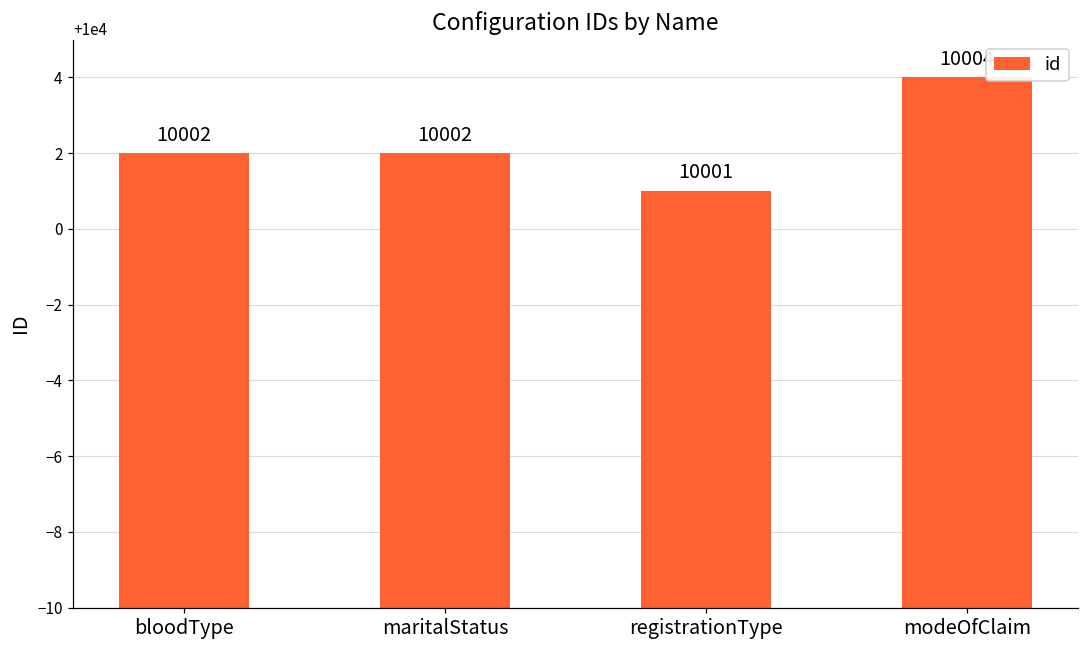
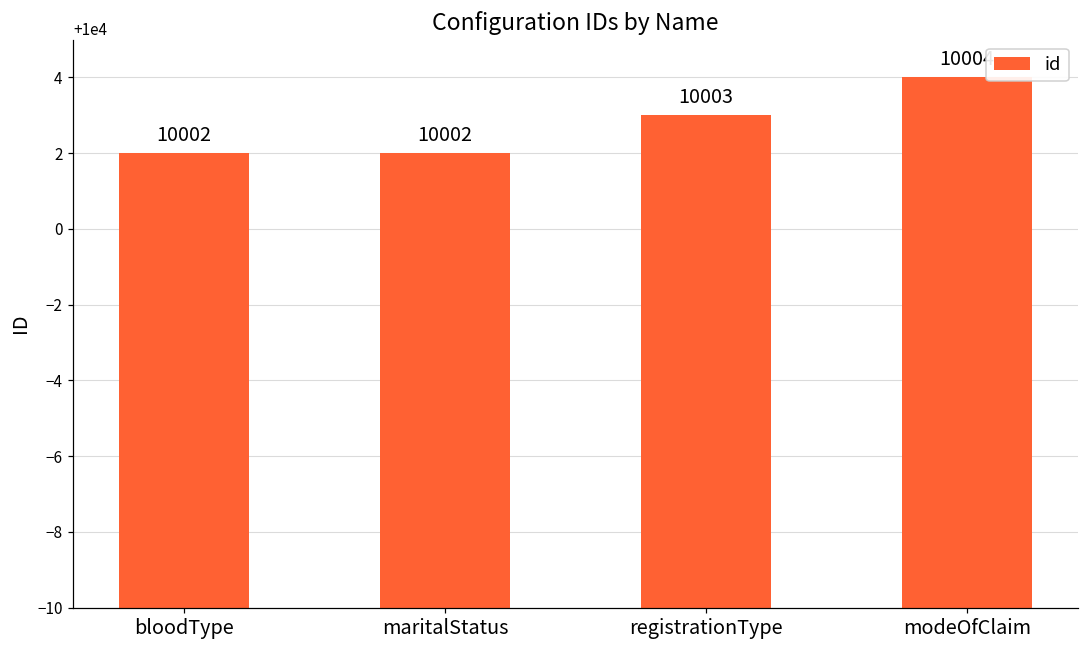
  {
    "bloodType": 10002,
    "maritalStatus": 10002,
-   "registrationType": 10001
+   "registrationType": 10003
  }
